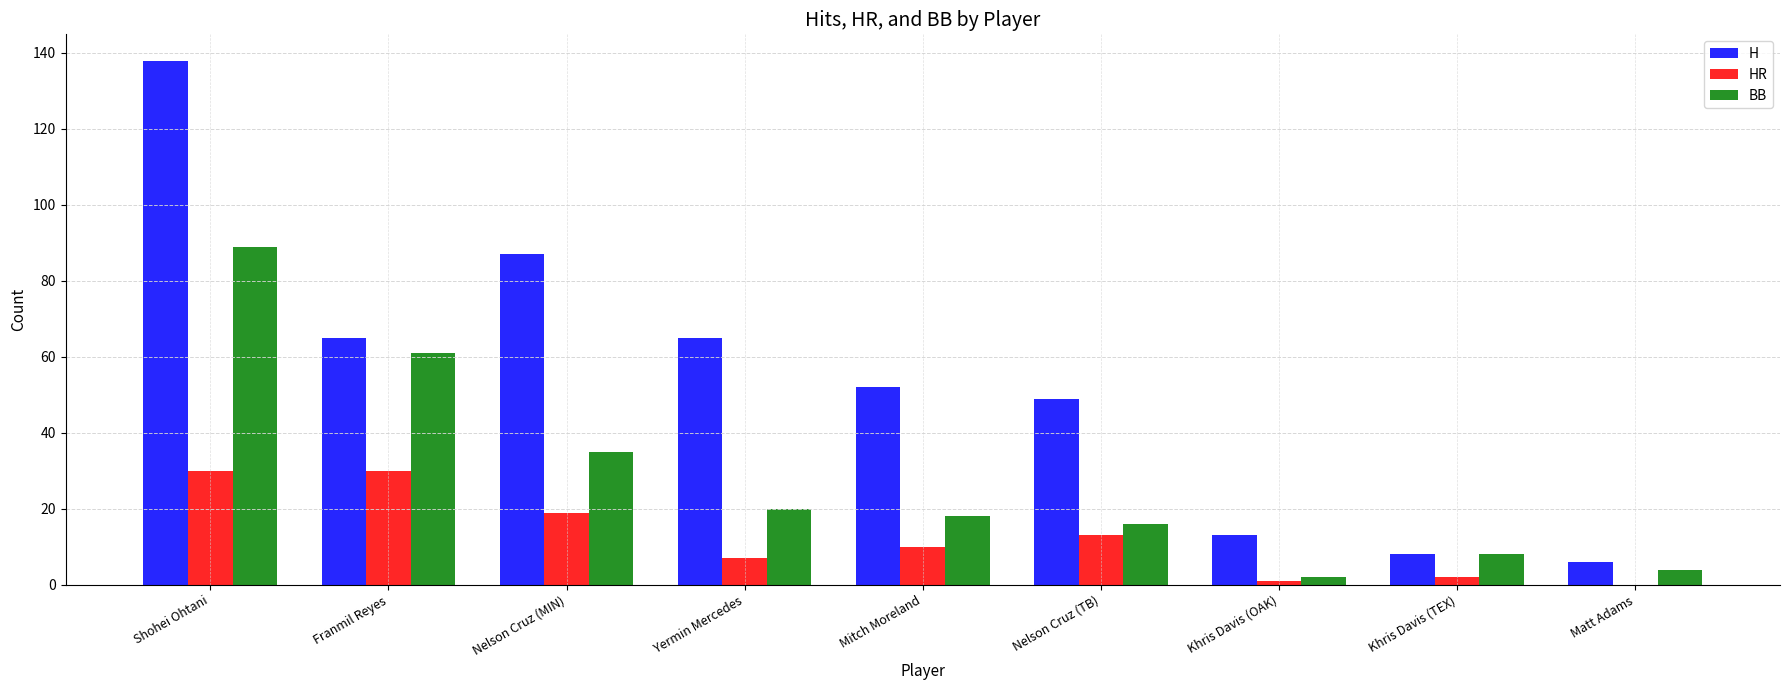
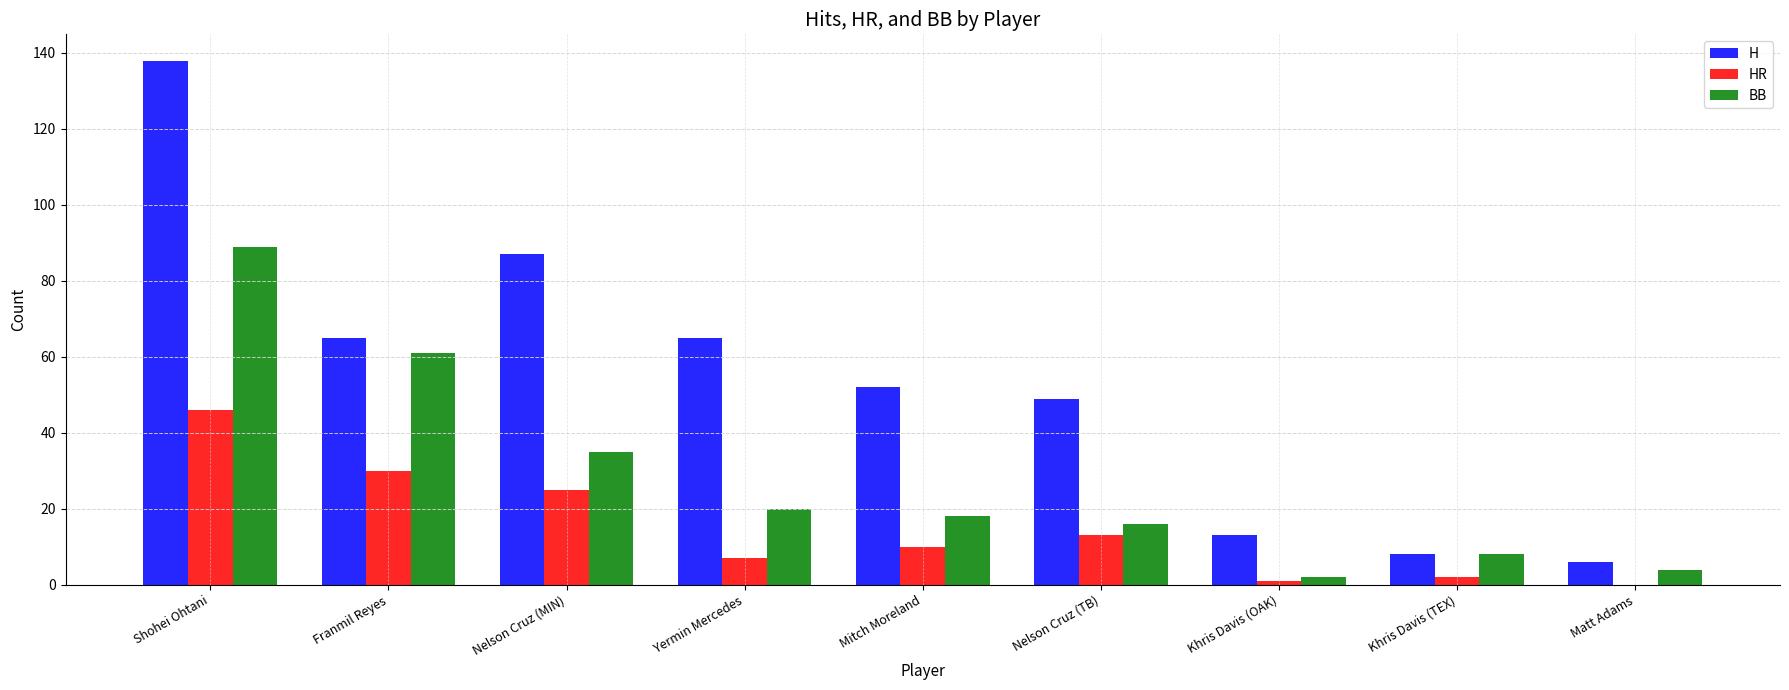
  {
    "H": {
      "Shohei Ohtani": 138,
      "Franmil Reyes": 65,
      "Nelson Cruz (MIN)": 87,
      "Yermin Mercedes": 65,
      "Mitch Moreland": 52,
      "Nelson Cruz (TB)": 49,
      "Khris Davis (OAK)": 13,
      "Khris Davis (TEX)": 8,
      "Matt Adams": 6
    },
    "HR": {
-     "Shohei Ohtani": 30,
+     "Shohei Ohtani": 46,
      "Franmil Reyes": 30,
-     "Nelson Cruz (MIN)": 19,
+     "Nelson Cruz (MIN)": 25,
      "Yermin Mercedes": 7,
      "Mitch Moreland": 10,
      "Nelson Cruz (TB)": 13,
      "Khris Davis (OAK)": 1,
      "Khris Davis (TEX)": 2,
      "Matt Adams": 0
    },
    "BB": {
      "Shohei Ohtani": 89,
      "Franmil Reyes": 61,
      "Nelson Cruz (MIN)": 35,
      "Yermin Mercedes": 20,
      "Mitch Moreland": 18,
      "Nelson Cruz (TB)": 16,
      "Khris Davis (OAK)": 2,
      "Khris Davis (TEX)": 8,
      "Matt Adams": 4
    }
  }
